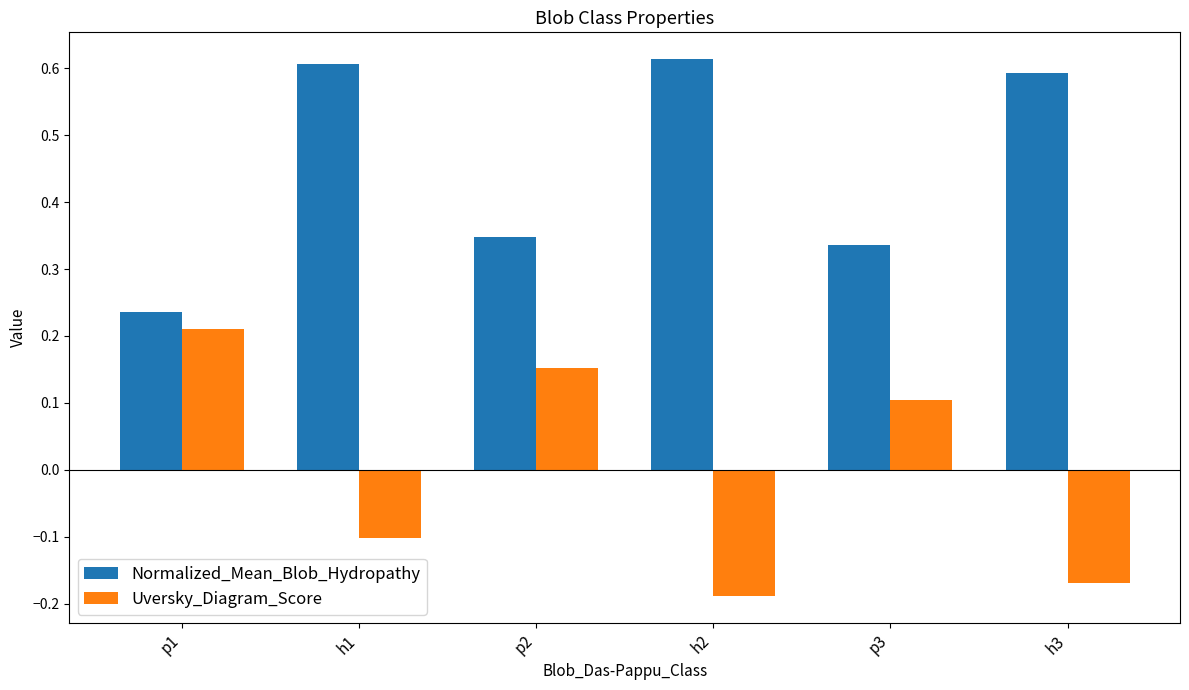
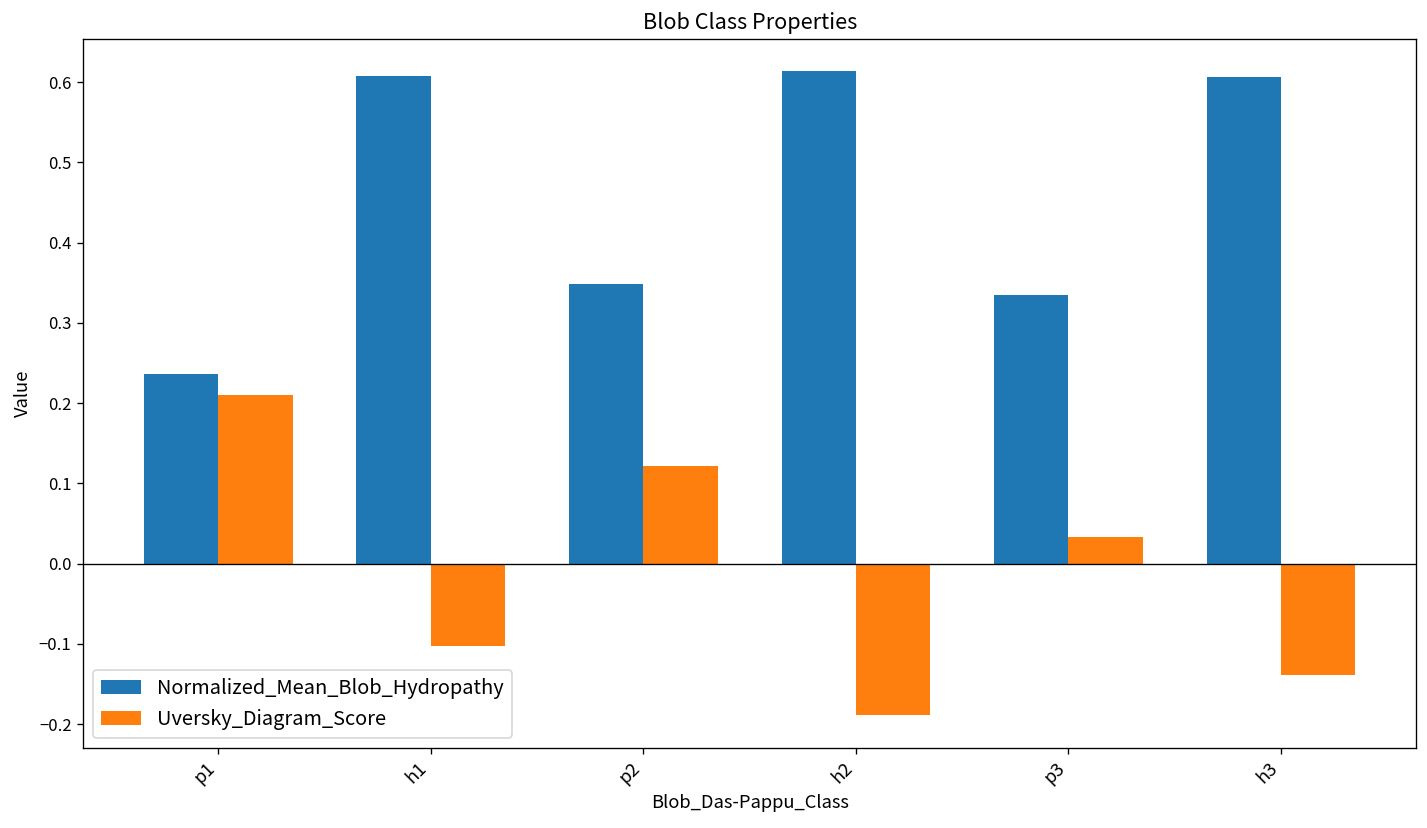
  {
    "Normalized_Mean_Blob_Hydropathy": {
      "p1": 0.24,
      "h1": 0.61,
      "p2": 0.35,
      "h2": 0.61,
      "p3": 0.34,
-     "h3": 0.59
+     "h3": 0.61
    },
    "Uversky_Diagram_Score": {
      "p1": 0.21,
      "h1": -0.10,
-     "p2": 0.15,
+     "p2": 0.12,
      "h2": -0.19,
-     "p3": 0.10,
-     "h3": -0.17
+     "p3": 0.03,
+     "h3": -0.14
    }
  }
